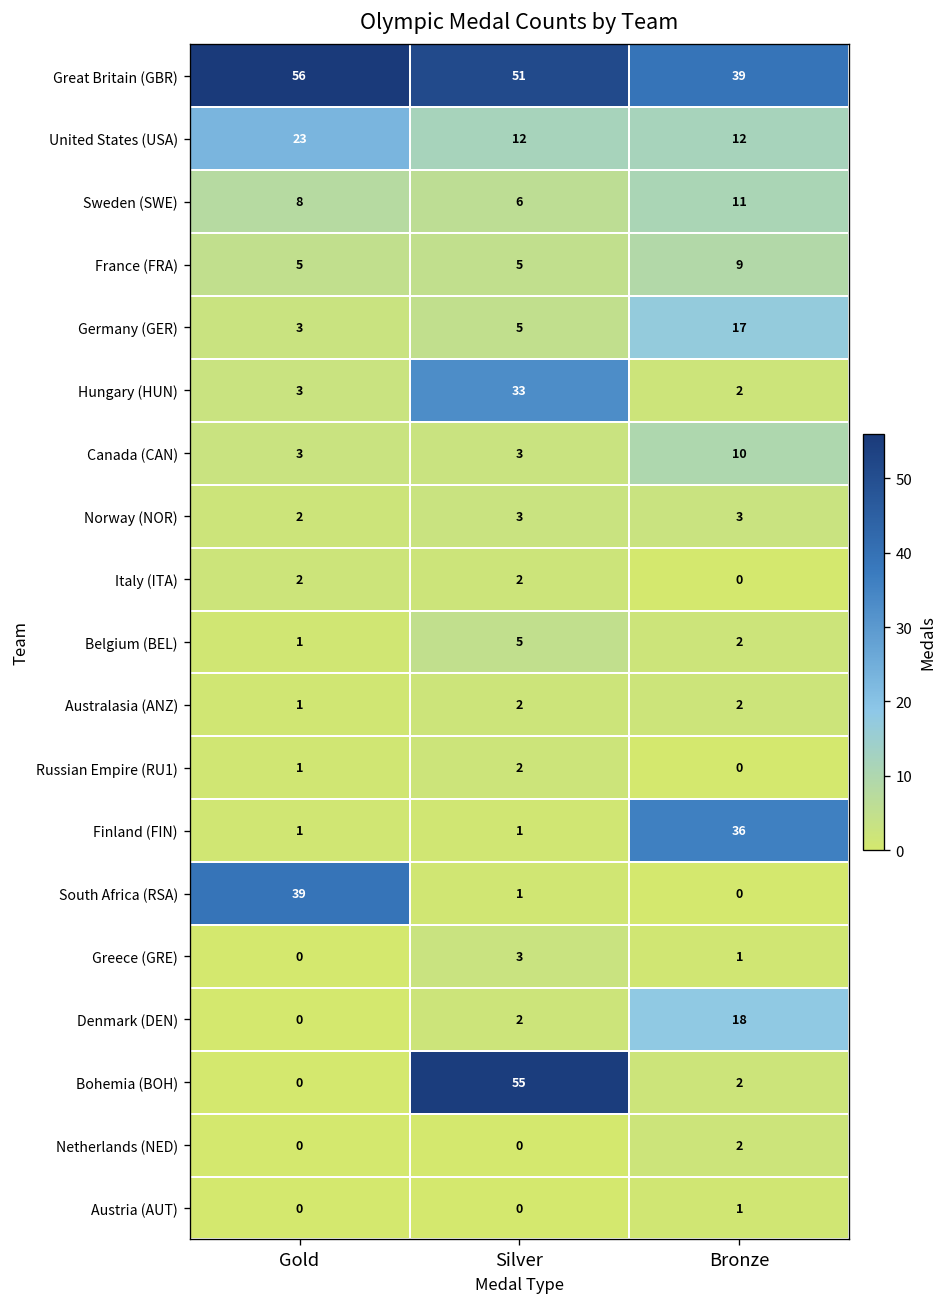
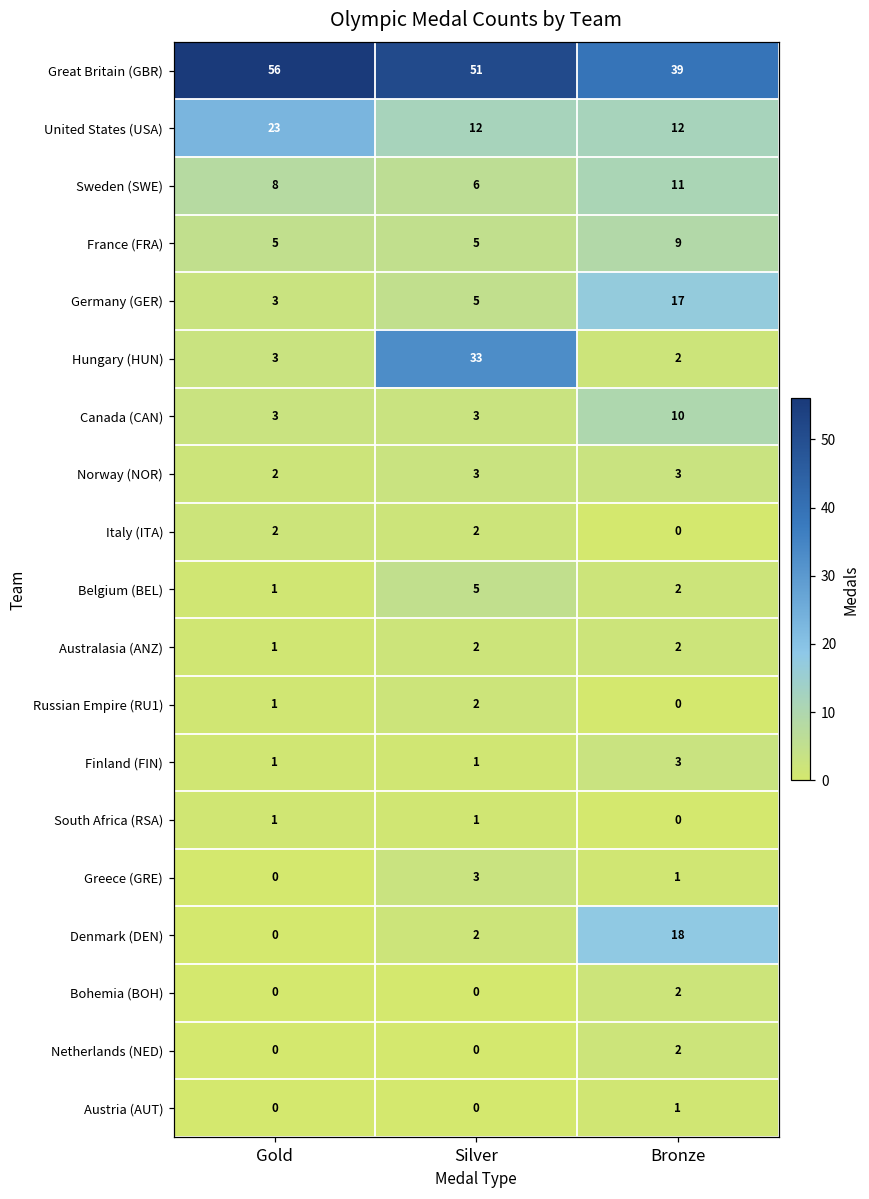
  {
    "Great Britain (GBR)": {
      "Gold": 56,
      "Silver": 51,
      "Bronze": 39
    },
    "United States (USA)": {
      "Gold": 23,
      "Silver": 12,
      "Bronze": 12
    },
    "Sweden (SWE)": {
      "Gold": 8,
      "Silver": 6,
      "Bronze": 11
    },
    "France (FRA)": {
      "Gold": 5,
      "Silver": 5,
      "Bronze": 9
    },
    "Germany (GER)": {
      "Gold": 3,
      "Silver": 5,
      "Bronze": 17
    },
    "Hungary (HUN)": {
      "Gold": 3,
      "Silver": 33,
      "Bronze": 2
    },
    "Canada (CAN)": {
      "Gold": 3,
      "Silver": 3,
      "Bronze": 10
    },
    "Norway (NOR)": {
      "Gold": 2,
      "Silver": 3,
      "Bronze": 3
    },
    "Italy (ITA)": {
      "Gold": 2,
      "Silver": 2,
      "Bronze": 0
    },
    "Belgium (BEL)": {
      "Gold": 1,
      "Silver": 5,
      "Bronze": 2
    },
    "Australasia (ANZ)": {
      "Gold": 1,
      "Silver": 2,
      "Bronze": 2
    },
    "Russian Empire (RU1)": {
      "Gold": 1,
      "Silver": 2,
      "Bronze": 0
    },
    "Finland (FIN)": {
      "Gold": 1,
      "Silver": 1,
-     "Bronze": 36
+     "Bronze": 3
    },
    "South Africa (RSA)": {
-     "Gold": 39,
+     "Gold": 1,
      "Silver": 1,
      "Bronze": 0
    },
    "Greece (GRE)": {
      "Gold": 0,
      "Silver": 3,
      "Bronze": 1
    },
    "Denmark (DEN)": {
      "Gold": 0,
      "Silver": 2,
      "Bronze": 18
    },
    "Bohemia (BOH)": {
      "Gold": 0,
-     "Silver": 55,
+     "Silver": 0,
      "Bronze": 2
    },
    "Netherlands (NED)": {
      "Gold": 0,
      "Silver": 0,
      "Bronze": 2
    },
    "Austria (AUT)": {
      "Gold": 0,
      "Silver": 0,
      "Bronze": 1
    }
  }
